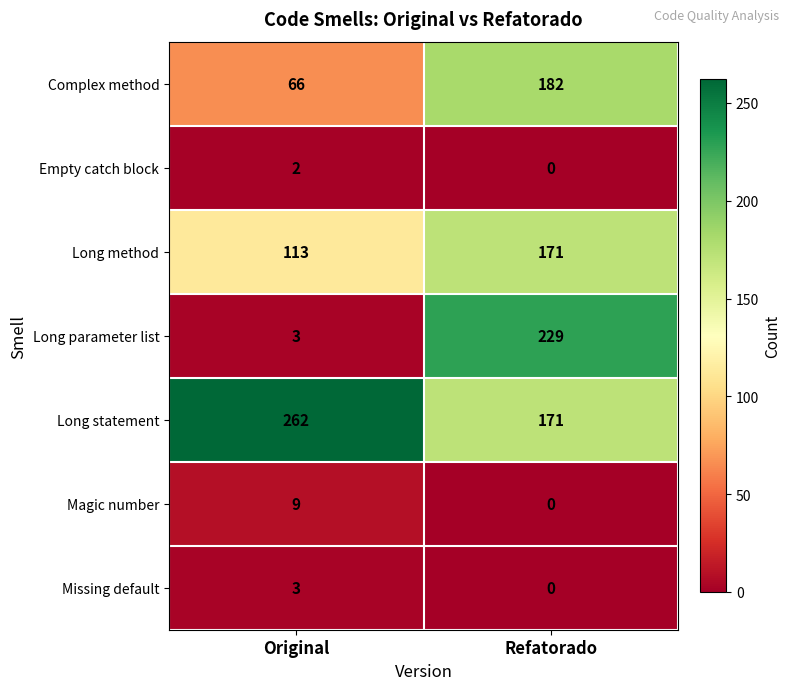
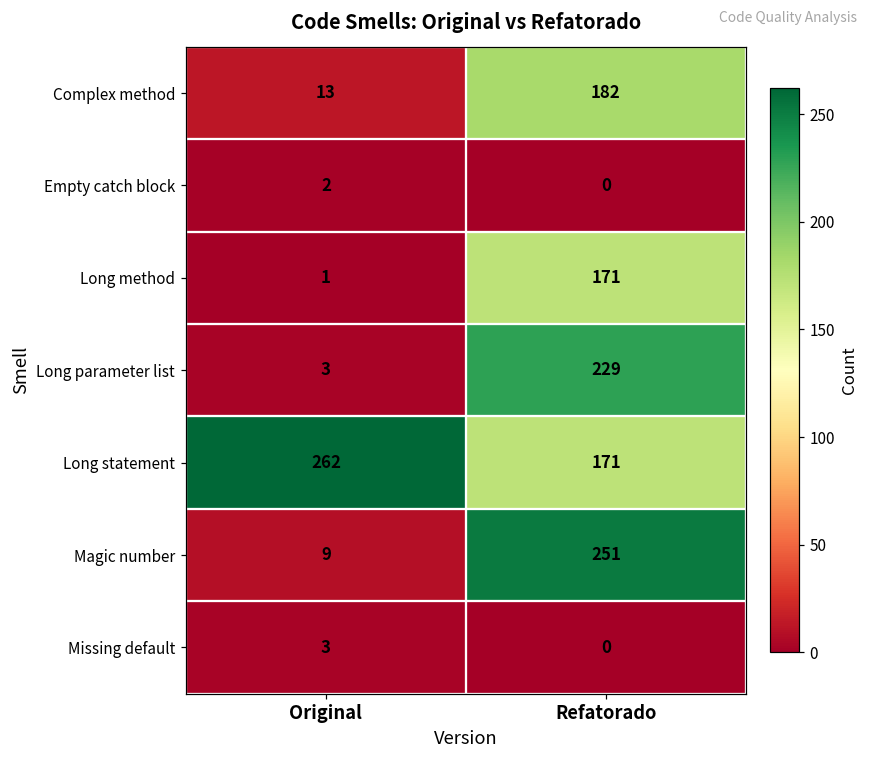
  {
    "Complex method": {
-     "Original": 66,
+     "Original": 13,
      "Refatorado": 182
    },
    "Empty catch block": {
      "Original": 2,
      "Refatorado": 0
    },
    "Long method": {
-     "Original": 113,
+     "Original": 1,
      "Refatorado": 171
    },
    "Long parameter list": {
      "Original": 3,
      "Refatorado": 229
    },
    "Long statement": {
      "Original": 262,
      "Refatorado": 171
    },
    "Magic number": {
      "Original": 9,
-     "Refatorado": 0
+     "Refatorado": 251
    },
    "Missing default": {
      "Original": 3,
      "Refatorado": 0
    }
  }
